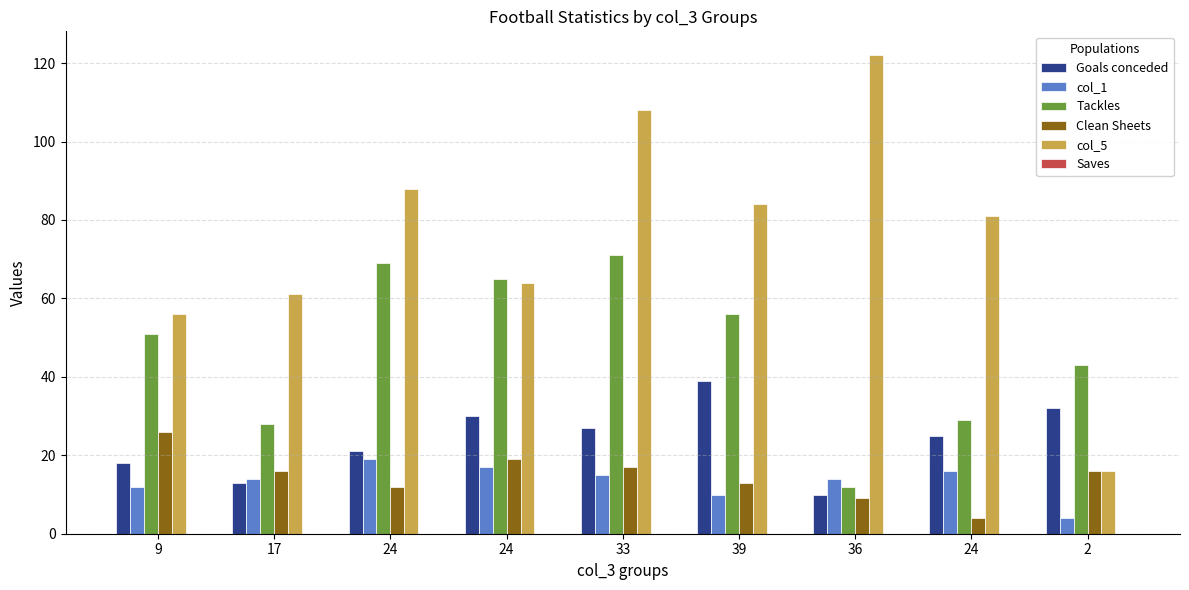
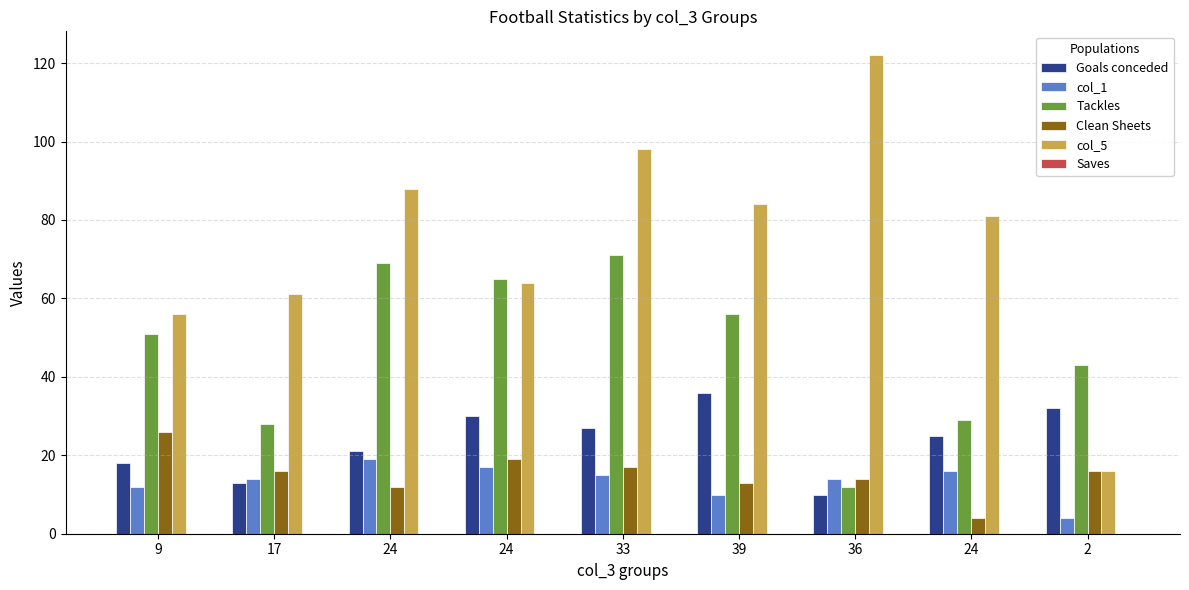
  {
    "Goals conceded": {
      "9": 18,
      "17": 13,
      "33": 27,
-     "39": 39,
+     "39": 36,
      "36": 10,
      "2": 32
    },
    "col_1": {
      "9": 12,
      "17": 14,
      "33": 15,
      "39": 10,
      "36": 14,
      "2": 4
    },
    "Tackles": {
      "9": 51,
      "17": 28,
      "33": 71,
      "39": 56,
      "36": 12,
      "2": 43
    },
    "Clean Sheets": {
      "9": 26,
      "17": 16,
      "33": 17,
      "39": 13,
-     "36": 9,
+     "36": 14,
      "2": 16
    },
    "col_5": {
      "9": 56,
      "17": 61,
-     "33": 108,
+     "33": 98,
      "39": 84,
      "36": 122,
      "2": 16
    },
    "Saves": {
      "9": 0,
      "17": 0,
      "33": 0,
      "39": 0,
      "36": 0,
      "2": 0
    }
  }
